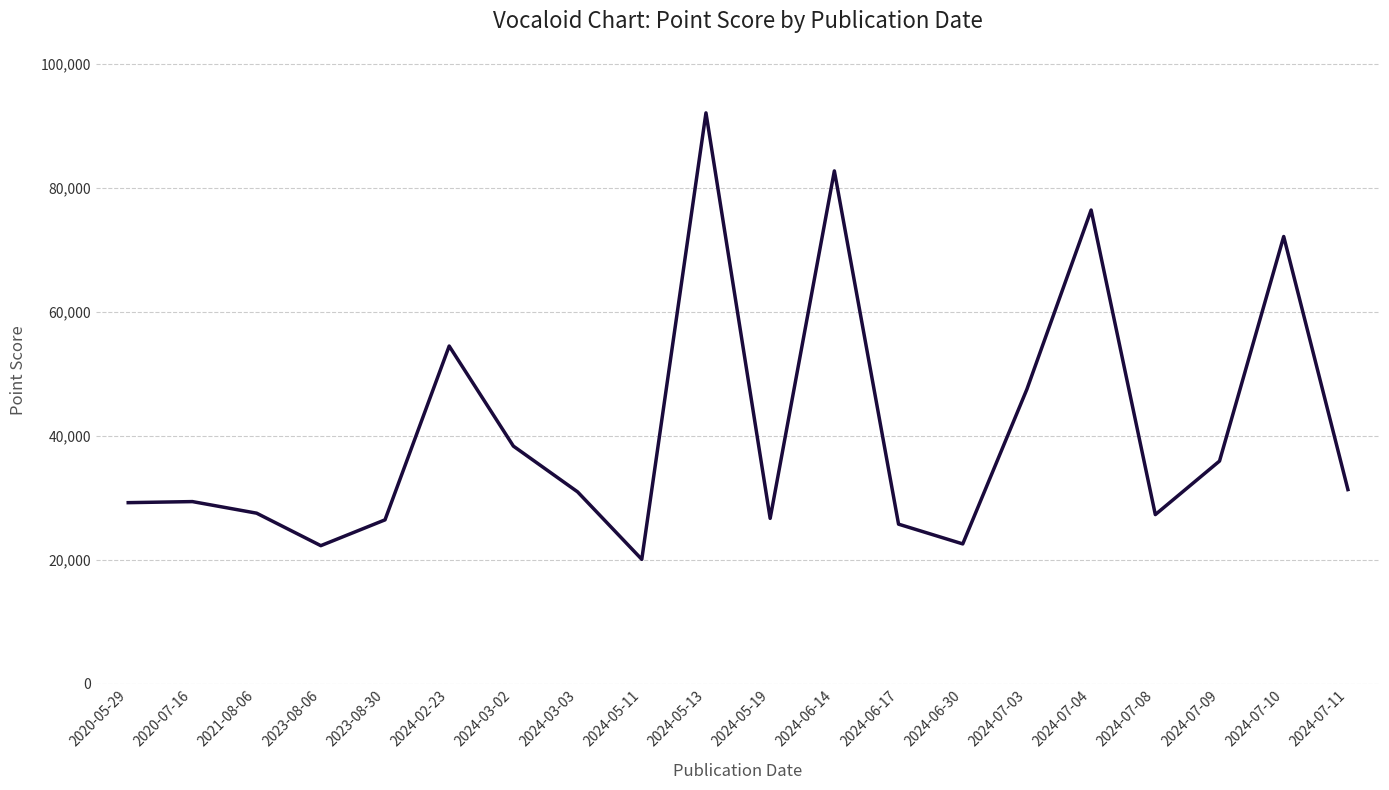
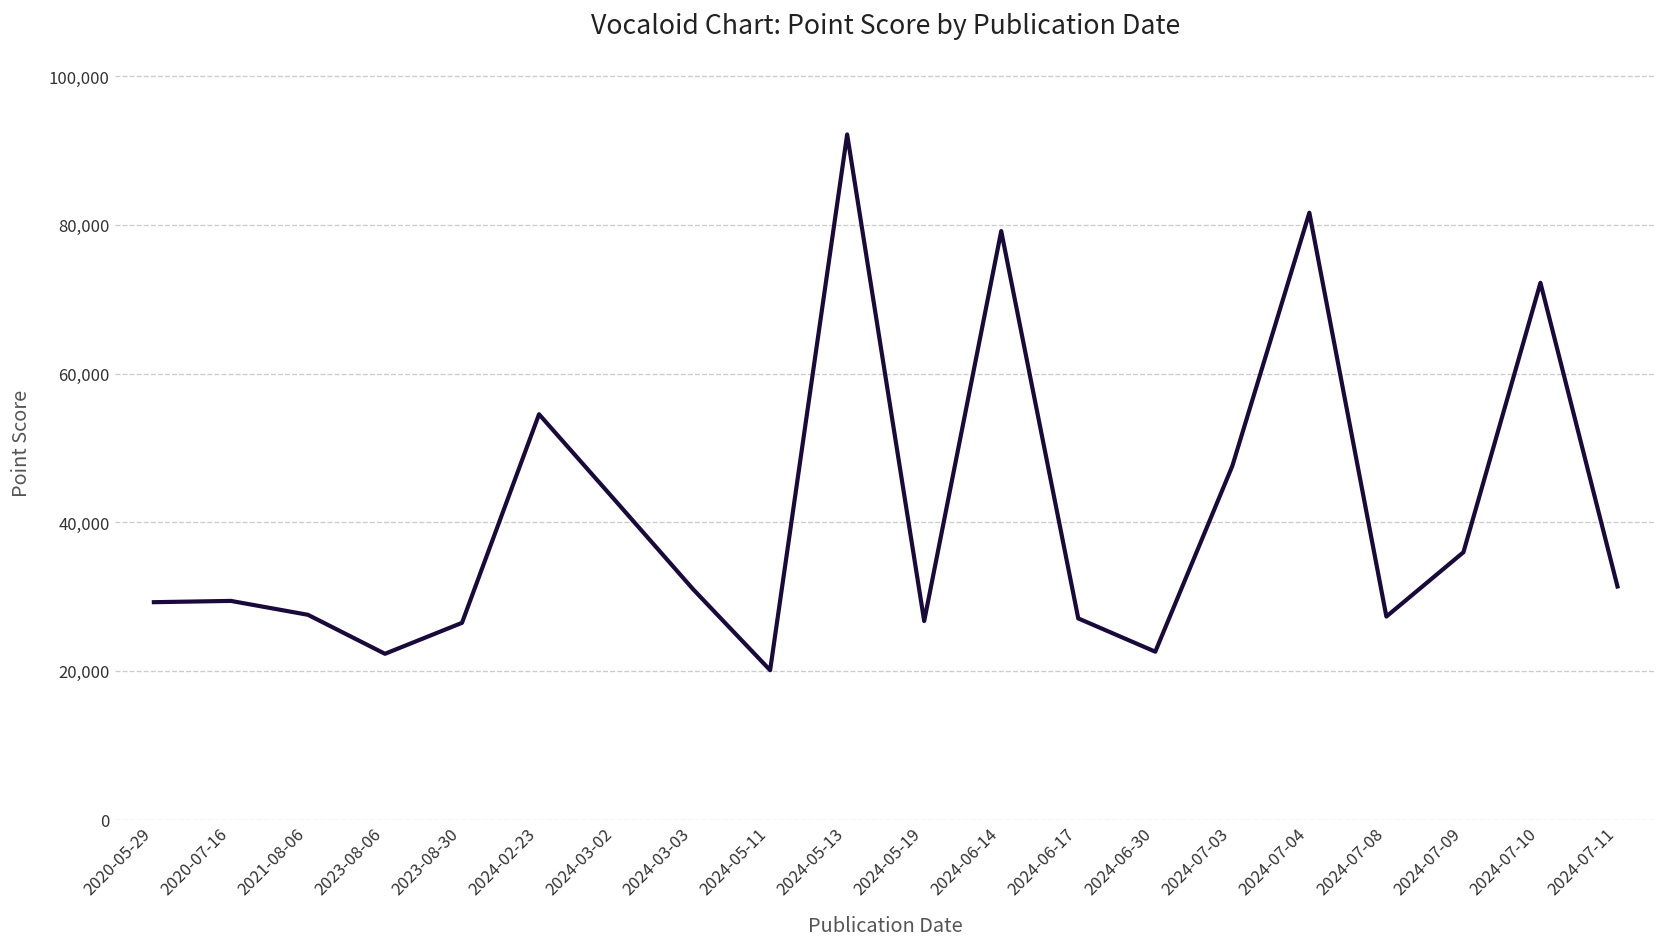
  {
    "2020-05-29": "29,000",
    "2020-07-16": "29,000",
    "2021-08-06": "28,000",
    "2023-08-06": "22,000",
    "2023-08-30": "26,000",
    "2024-02-23": "55,000",
-   "2024-03-02": "38,000",
+   "2024-03-02": "43,000",
    "2024-03-03": "31,000",
    "2024-05-11": "20,000",
    "2024-05-13": "92,000",
    "2024-05-19": "27,000",
-   "2024-06-14": "83,000",
-   "2024-06-17": "26,000",
+   "2024-06-14": "79,000",
+   "2024-06-17": "27,000",
    "2024-06-30": "23,000",
    "2024-07-03": "48,000",
-   "2024-07-04": "76,000",
+   "2024-07-04": "82,000",
    "2024-07-08": "27,000",
    "2024-07-09": "36,000",
    "2024-07-10": "72,000",
    "2024-07-11": "31,000"
  }
